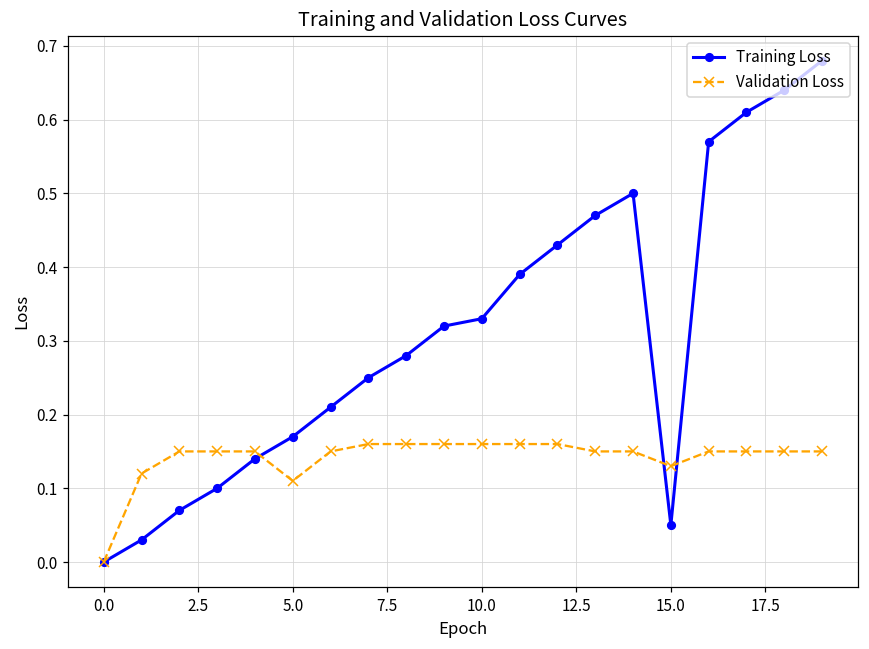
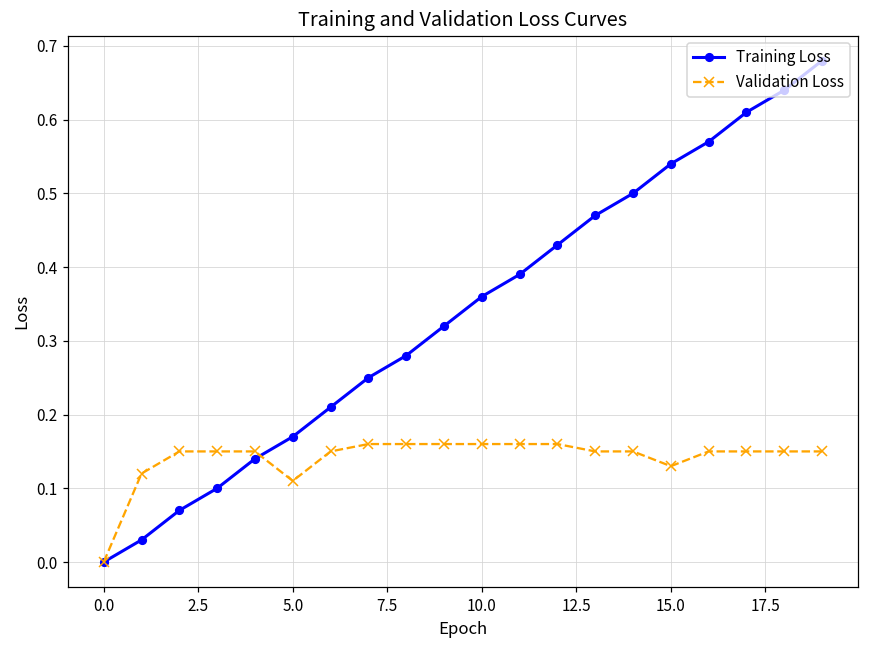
  {
    "Training Loss": {
      "5.0": 0.17,
-     "10.0": 0.33,
-     "15.0": 0.05
+     "10.0": 0.36,
+     "15.0": 0.54
    },
    "Validation Loss": {
      "5.0": 0.11,
      "10.0": 0.16,
      "15.0": 0.13
    }
  }
